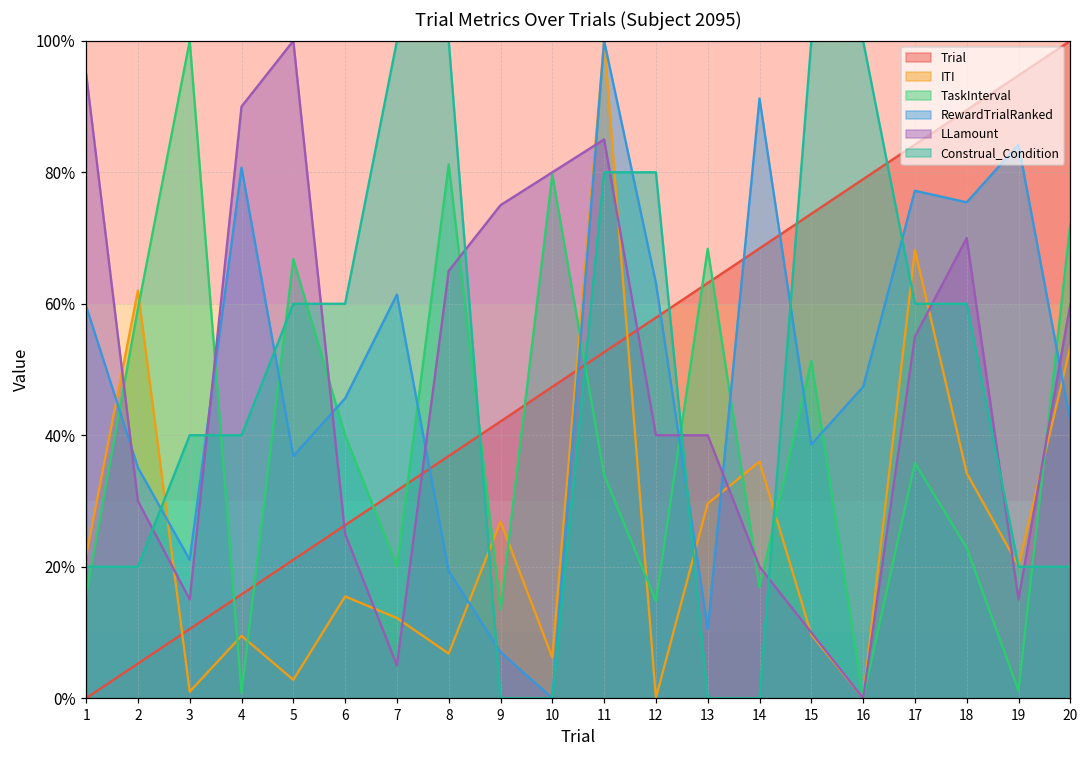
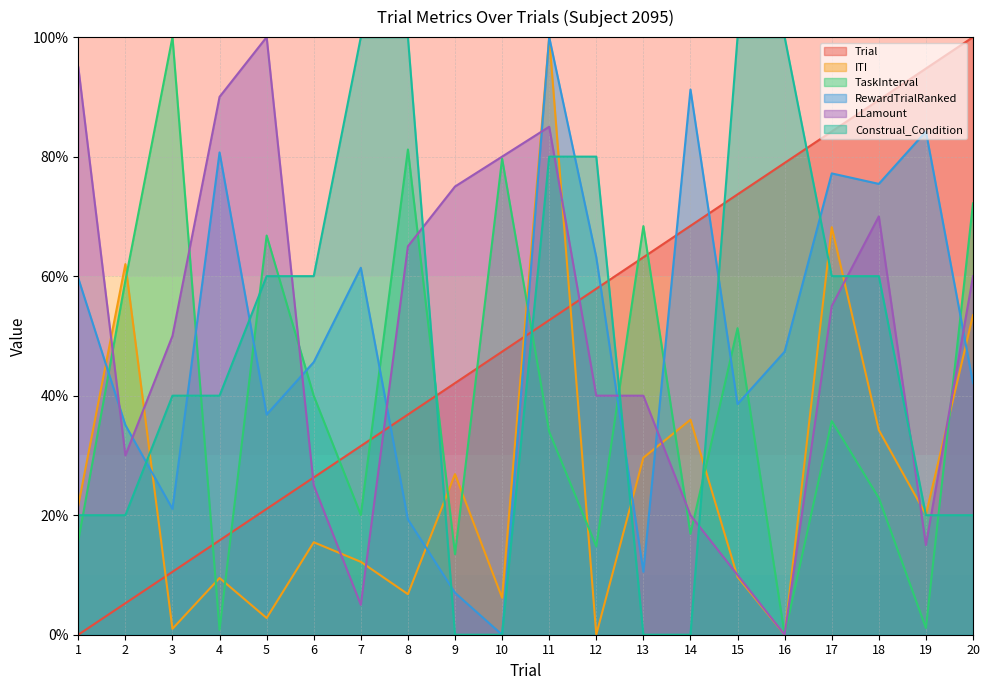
  {
    "Trial": {
      "1": "0%",
      "2": "5%",
      "3": "11%",
      "4": "16%",
      "5": "21%",
      "6": "26%",
      "7": "32%",
      "8": "37%",
      "9": "42%",
      "10": "47%",
      "11": "53%",
      "12": "58%",
      "13": "63%",
      "14": "68%",
      "15": "74%",
      "16": "79%",
      "20": "100%"
    },
    "ITI": {
      "1": "22%",
      "2": "62%",
      "3": "1%",
      "4": "9%",
      "5": "3%",
      "6": "15%",
      "7": "12%",
      "8": "7%",
      "9": "27%",
      "10": "6%",
      "12": "0%",
      "13": "30%",
      "14": "36%",
      "17": "68%",
      "18": "34%",
      "20": "53%"
    },
    "LLamount": {
      "1": "95%",
      "2": "30%",
-     "3": "15%",
+     "3": "50%",
      "4": "90%",
      "5": "100%",
      "6": "25%",
      "7": "5%",
      "8": "65%",
      "9": "75%",
      "11": "85%",
      "12": "40%",
      "13": "40%",
      "14": "20%",
      "17": "55%",
      "18": "70%",
      "19": "15%",
      "20": "60%"
    }
  }
